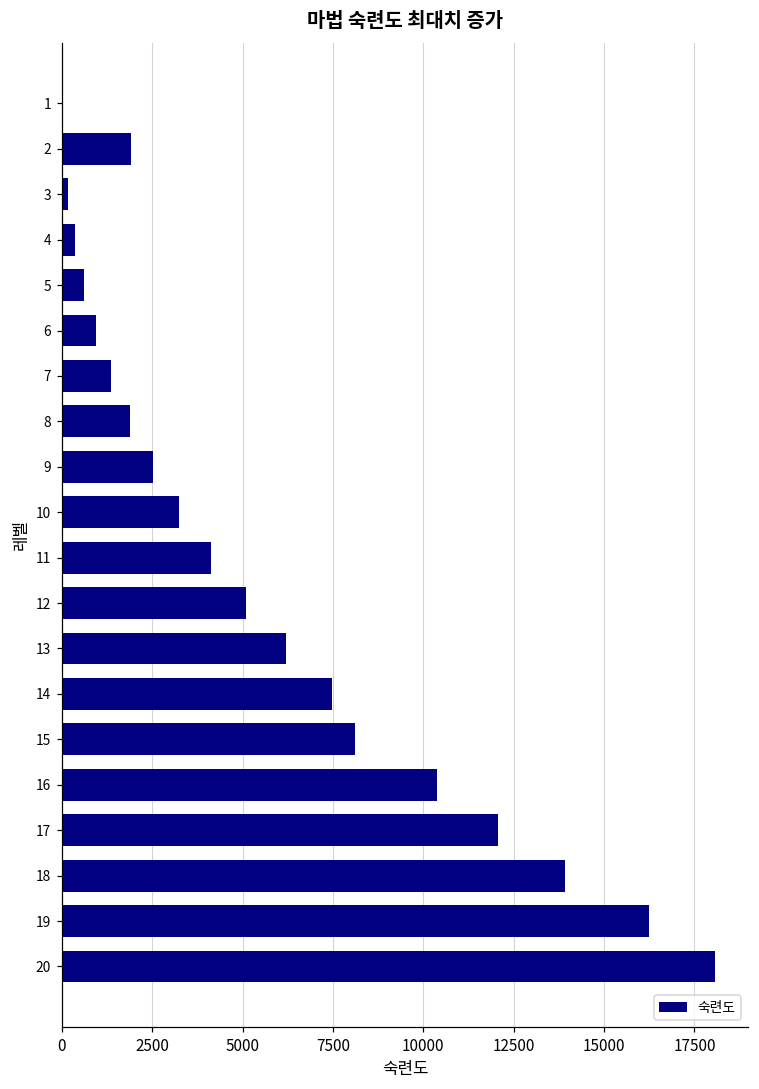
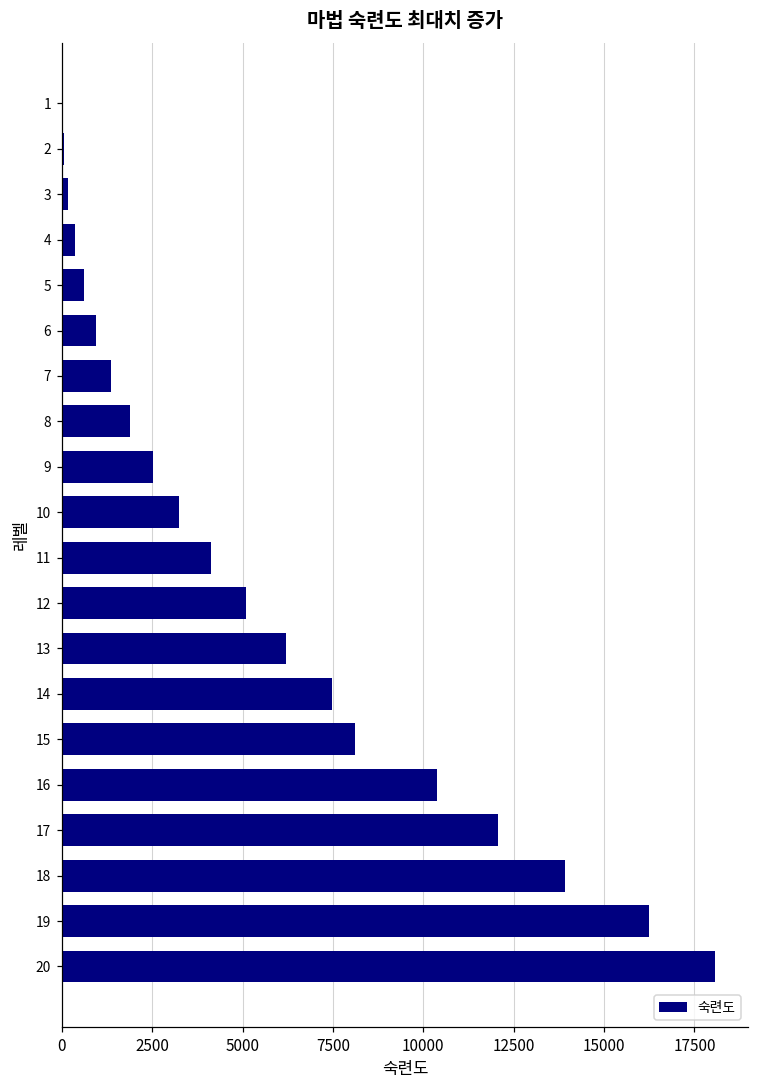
  {
-   "2": 1900,
+   "2": 100,
    "3": 200,
    "4": 400,
    "5": 600,
    "6": 900,
    "7": 1400,
    "8": 1900,
    "9": 2500,
    "10": 3300,
    "11": 4100,
    "12": 5100,
    "13": 6200,
    "14": 7500,
    "15": 8100,
    "16": 10400,
    "17": 12100,
    "18": 13900,
    "19": 16200,
    "20": 18100
  }
